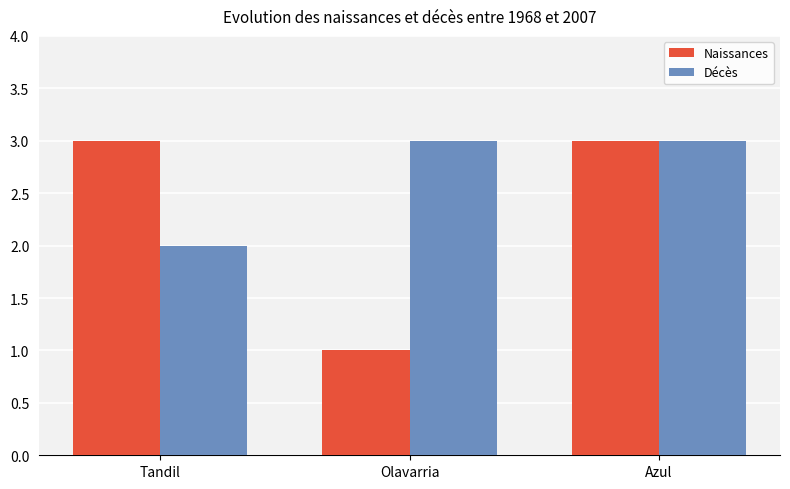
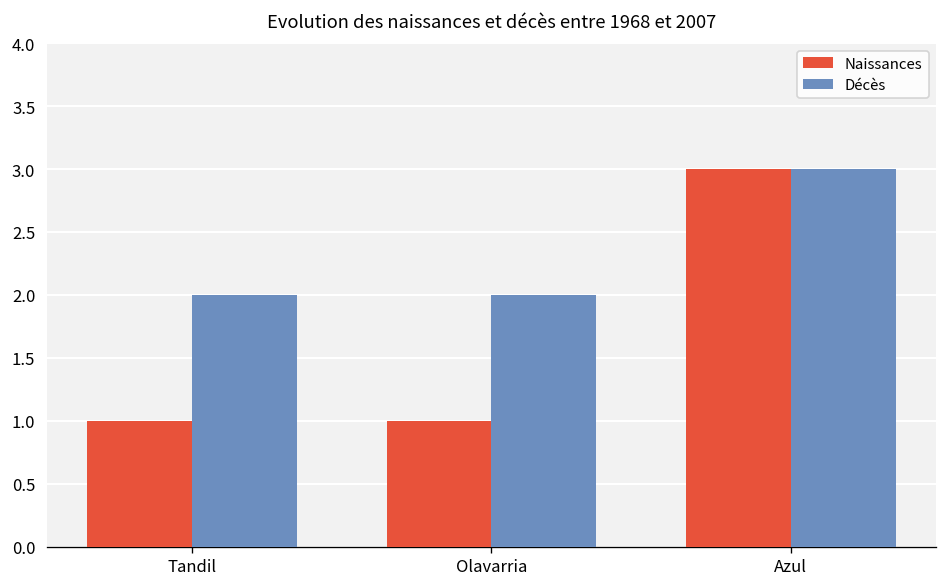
  {
    "Naissances": {
-     "Tandil": 3,
+     "Tandil": 1,
      "Olavarria": 1,
      "Azul": 3
    },
    "Décès": {
      "Tandil": 2,
-     "Olavarria": 3,
+     "Olavarria": 2,
      "Azul": 3
    }
  }
